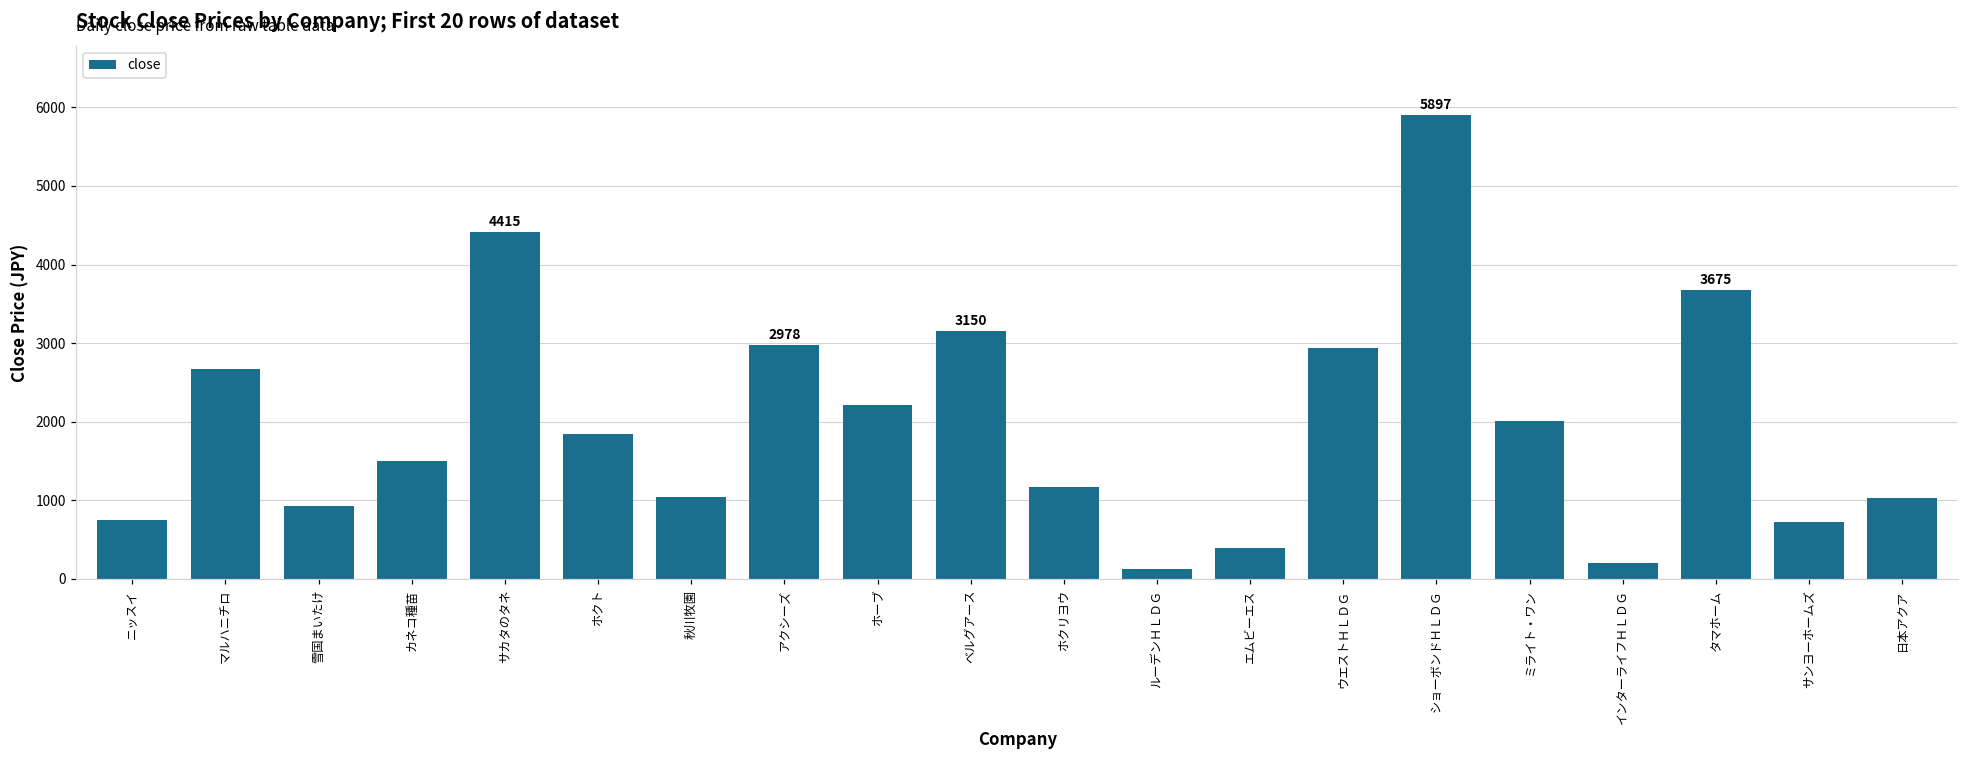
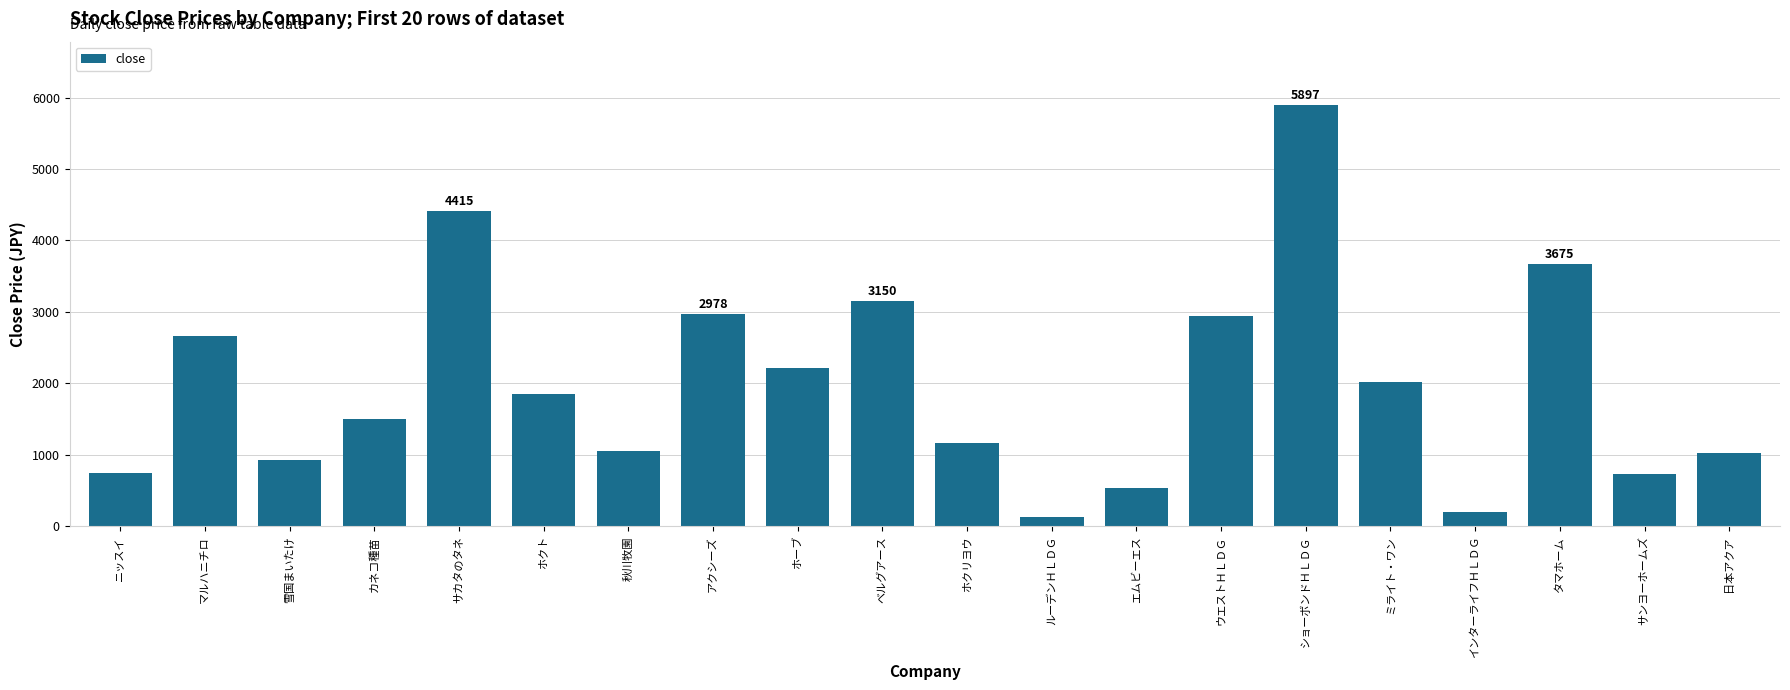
  {
    "ニッスイ": 800,
    "マルハニチロ": 2700,
    "雪国まいたけ": 900,
    "カネコ種苗": 1500,
    "ホクト": 1800,
    "秋川牧園": 1000,
    "ホーブ": 2200,
    "ホクリヨウ": 1200,
    "ルーデンＨＬＤＧ": 100,
-   "エムビーエス": 400,
+   "エムビーエス": 500,
    "ウエストＨＬＤＧ": 2900,
    "ミライト・ワン": 2000,
    "インターライフＨＬＤＧ": 200,
    "サンヨーホームズ": 700,
    "日本アクア": 1000
  }
